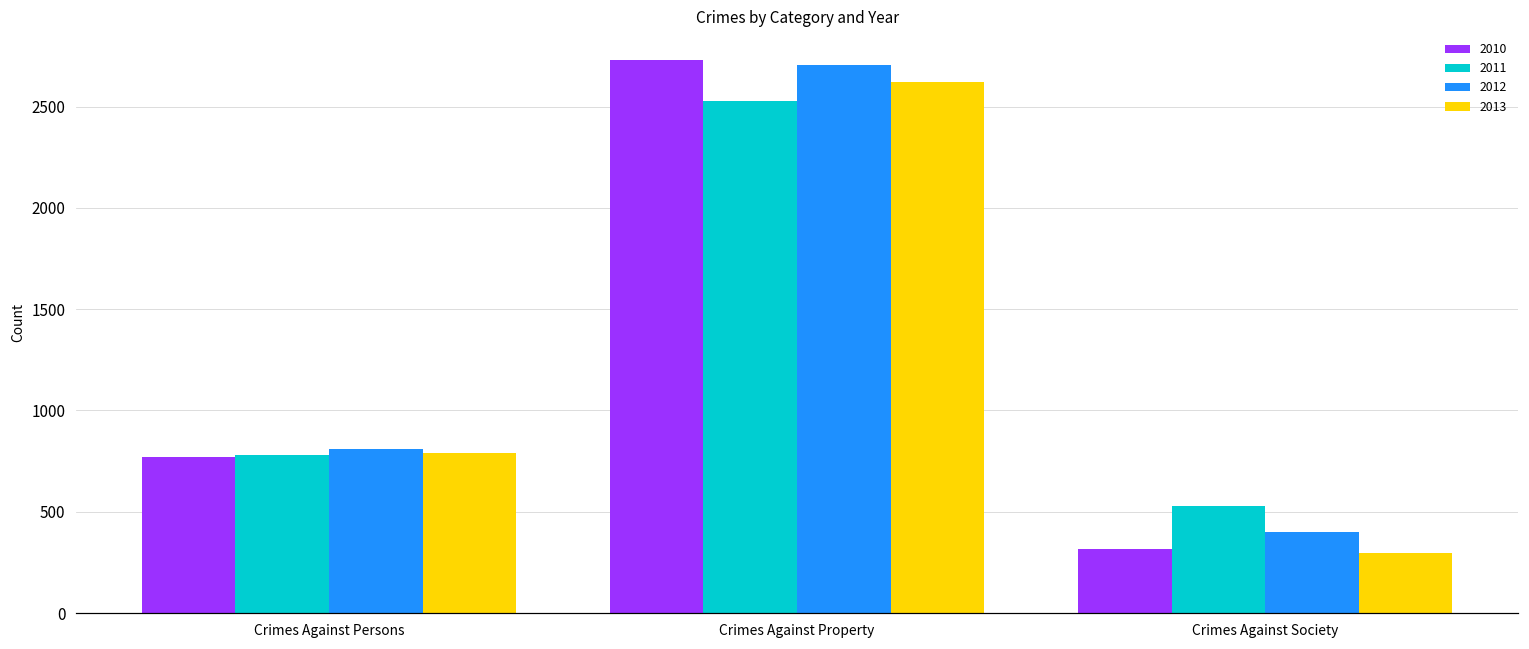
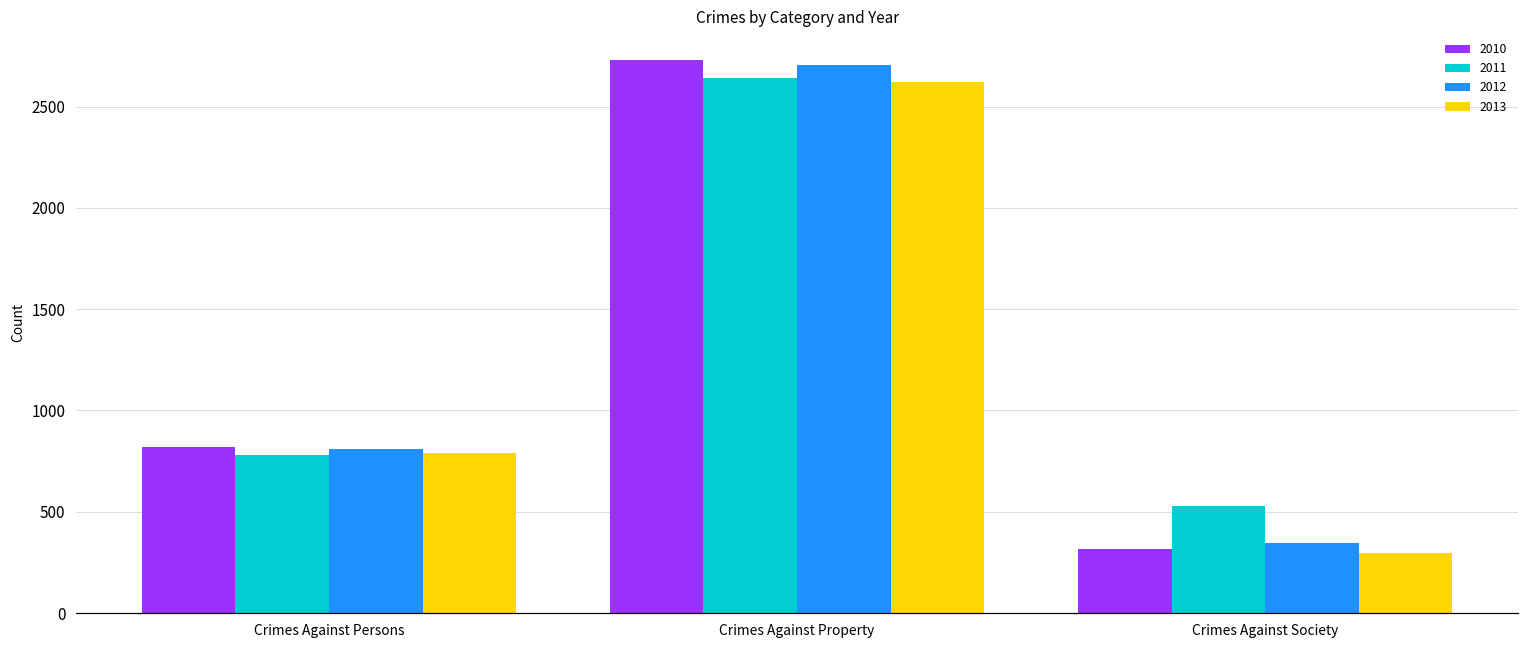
  {
    "2010": {
-     "Crimes Against Persons": 770,
+     "Crimes Against Persons": 820,
      "Crimes Against Property": 2730,
      "Crimes Against Society": 320
    },
    "2011": {
      "Crimes Against Persons": 780,
-     "Crimes Against Property": 2530,
+     "Crimes Against Property": 2640,
      "Crimes Against Society": 530
    },
    "2012": {
      "Crimes Against Persons": 810,
      "Crimes Against Property": 2710,
-     "Crimes Against Society": 400
+     "Crimes Against Society": 350
    },
    "2013": {
      "Crimes Against Persons": 790,
      "Crimes Against Property": 2620,
      "Crimes Against Society": 290
    }
  }
